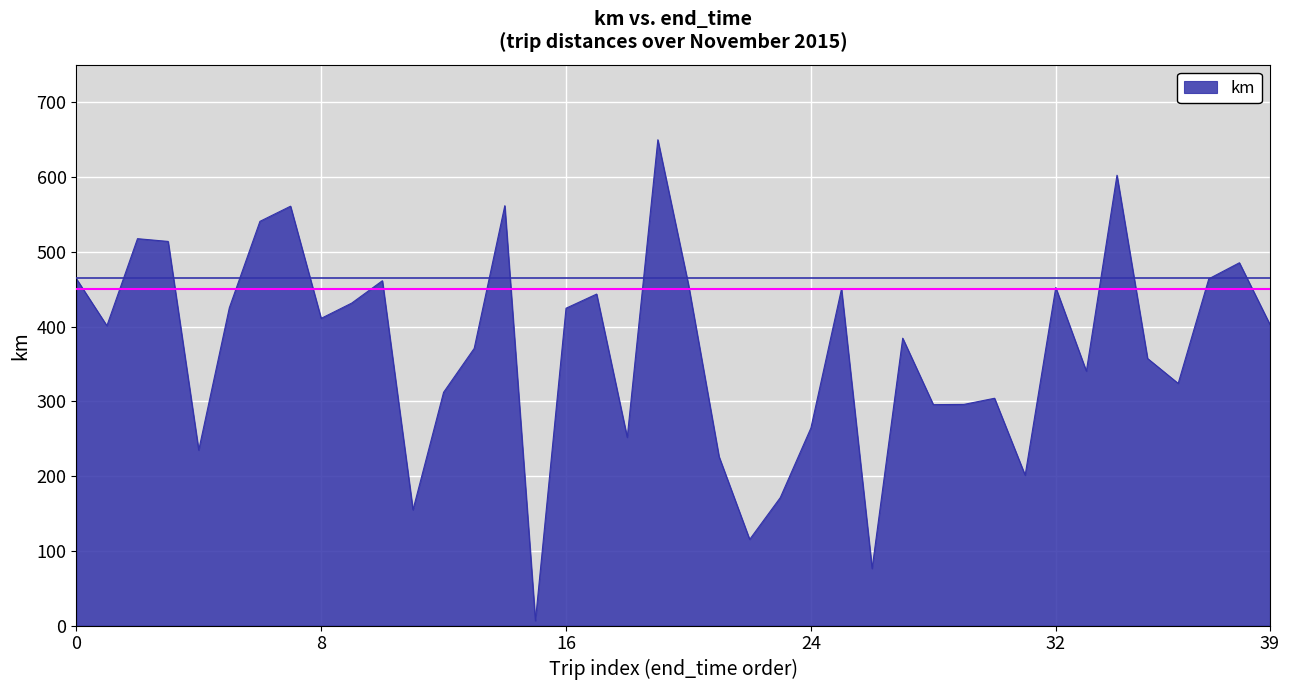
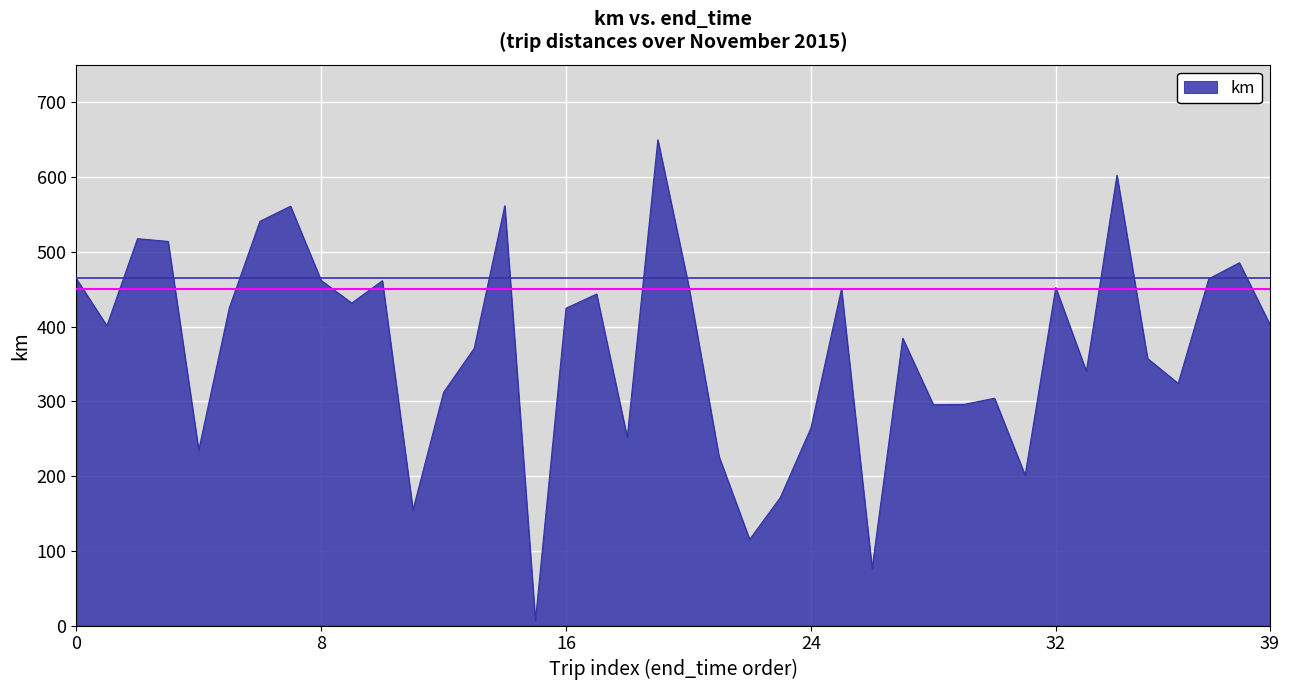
  {
    "0": 460,
-   "8": 410,
+   "8": 460,
    "16": 420,
    "24": 260,
    "32": 450,
    "39": 400
  }
